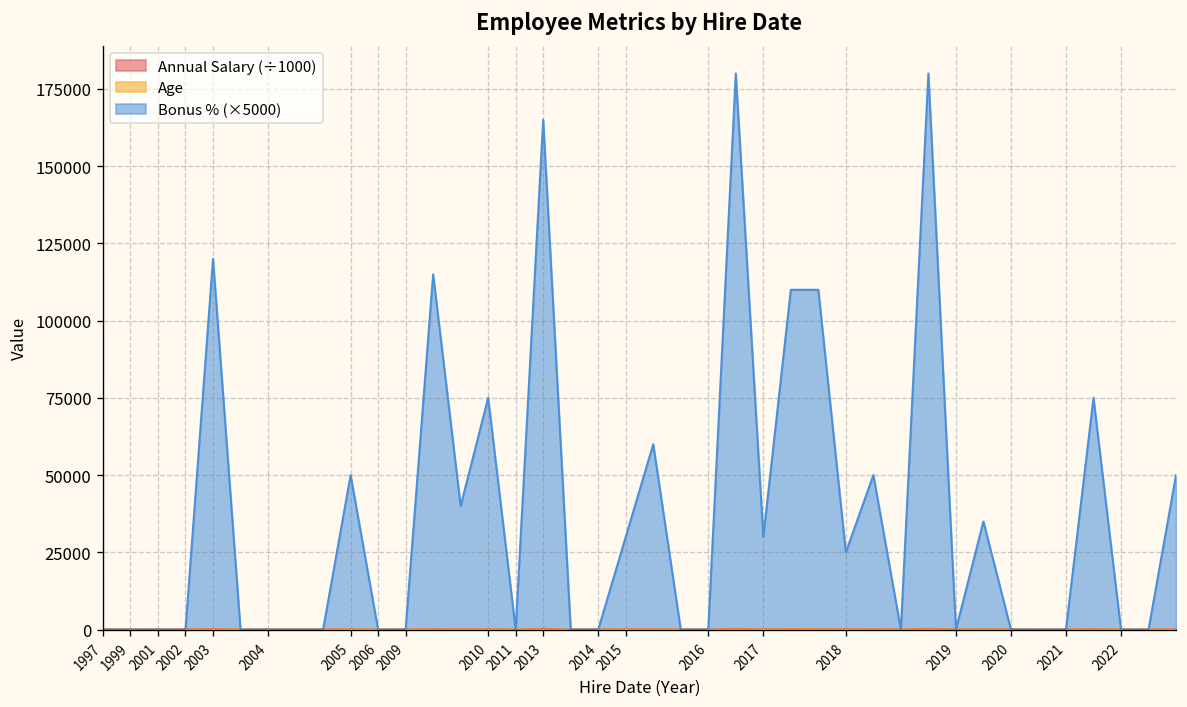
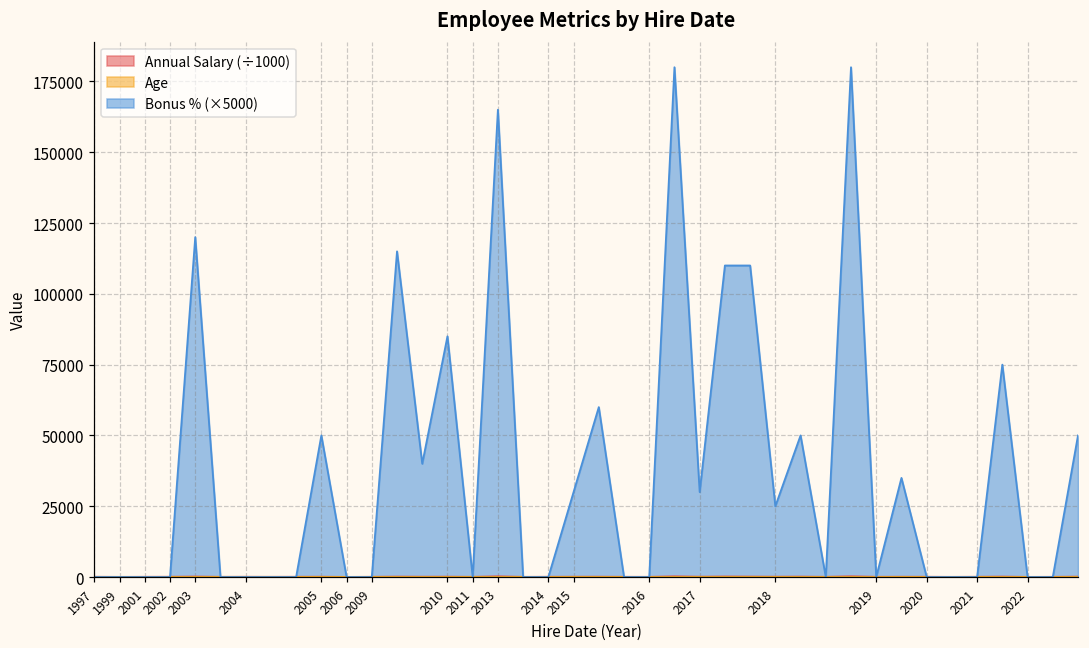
  {
    "Age": {
      "2010": 0
    },
    "Bonus % (×5000)": {
-     "2010": 75000
+     "2010": 85000
    }
  }
